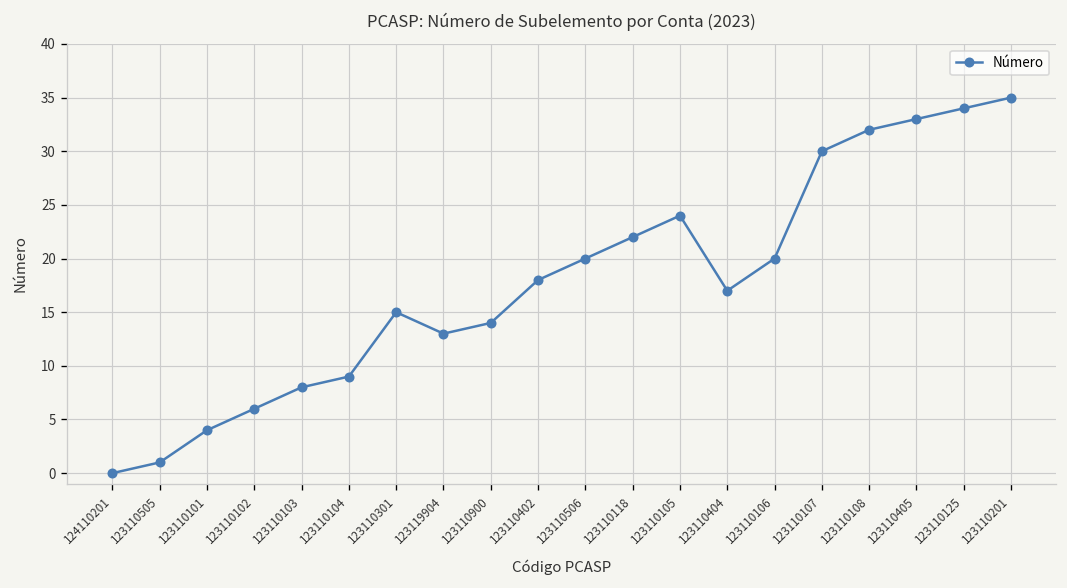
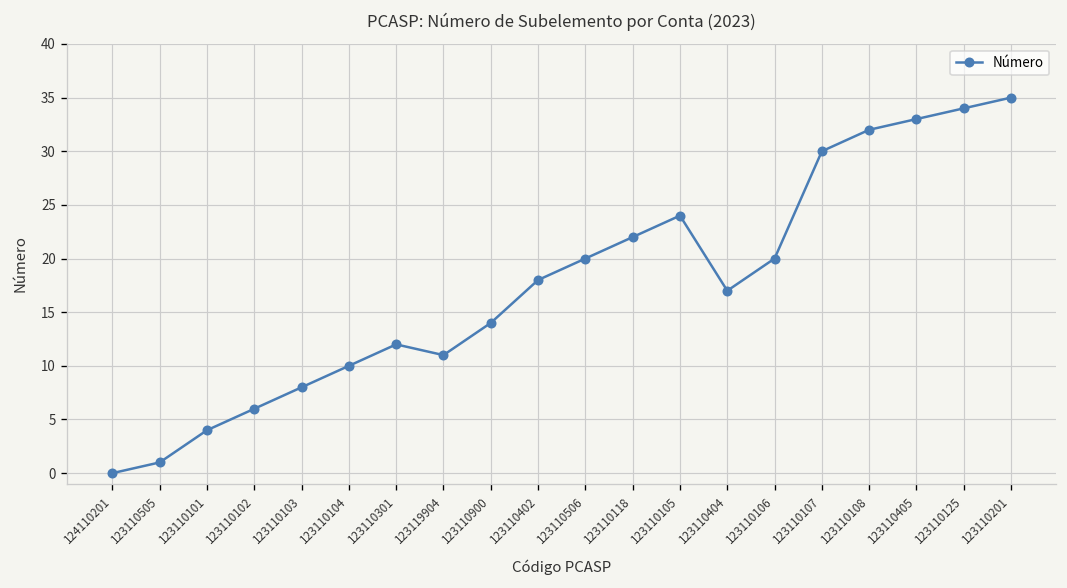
  {
    "124110201": 0,
    "123110505": 1,
    "123110101": 4,
    "123110102": 6,
    "123110103": 8,
-   "123110104": 9,
-   "123110301": 15,
-   "123119904": 13,
+   "123110104": 10,
+   "123110301": 12,
+   "123119904": 11,
    "123110900": 14,
    "123110402": 18,
    "123110506": 20,
    "123110118": 22,
    "123110105": 24,
    "123110404": 17,
    "123110106": 20,
    "123110107": 30,
    "123110108": 32,
    "123110405": 33,
    "123110125": 34,
    "123110201": 35
  }
